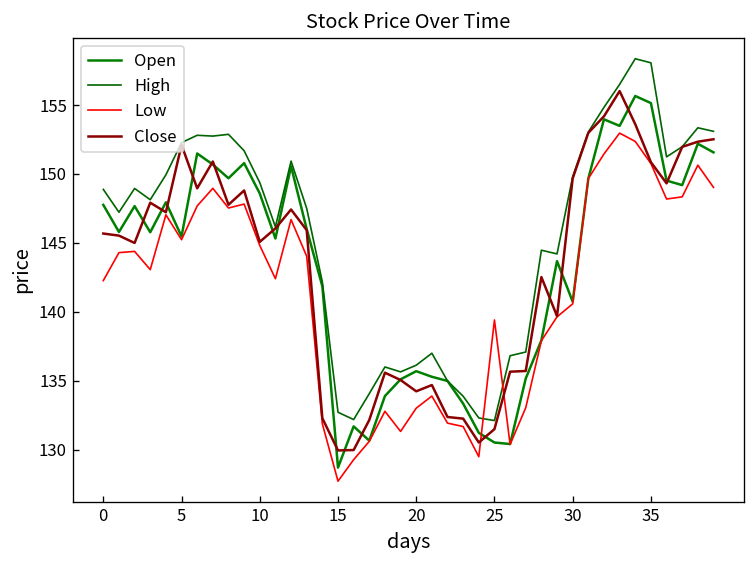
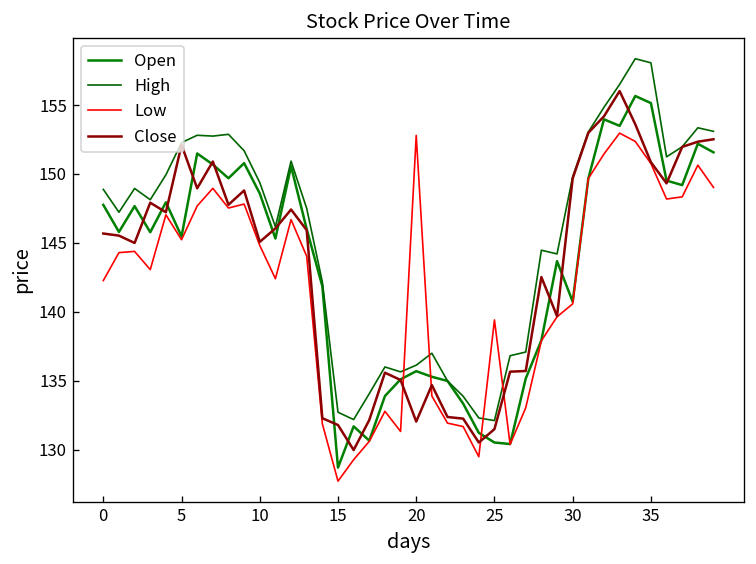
  {
    "Low": {
      "0": 142.3,
      "5": 145.2,
      "10": 144.8,
      "15": 127.7,
-     "20": 133.0,
+     "20": 152.8,
      "25": 139.4
    },
    "Close": {
      "0": 145.7,
      "10": 145.1,
-     "15": 129.9,
-     "20": 134.2,
+     "15": 131.8,
+     "20": 132.0,
      "25": 131.5
    }
  }
